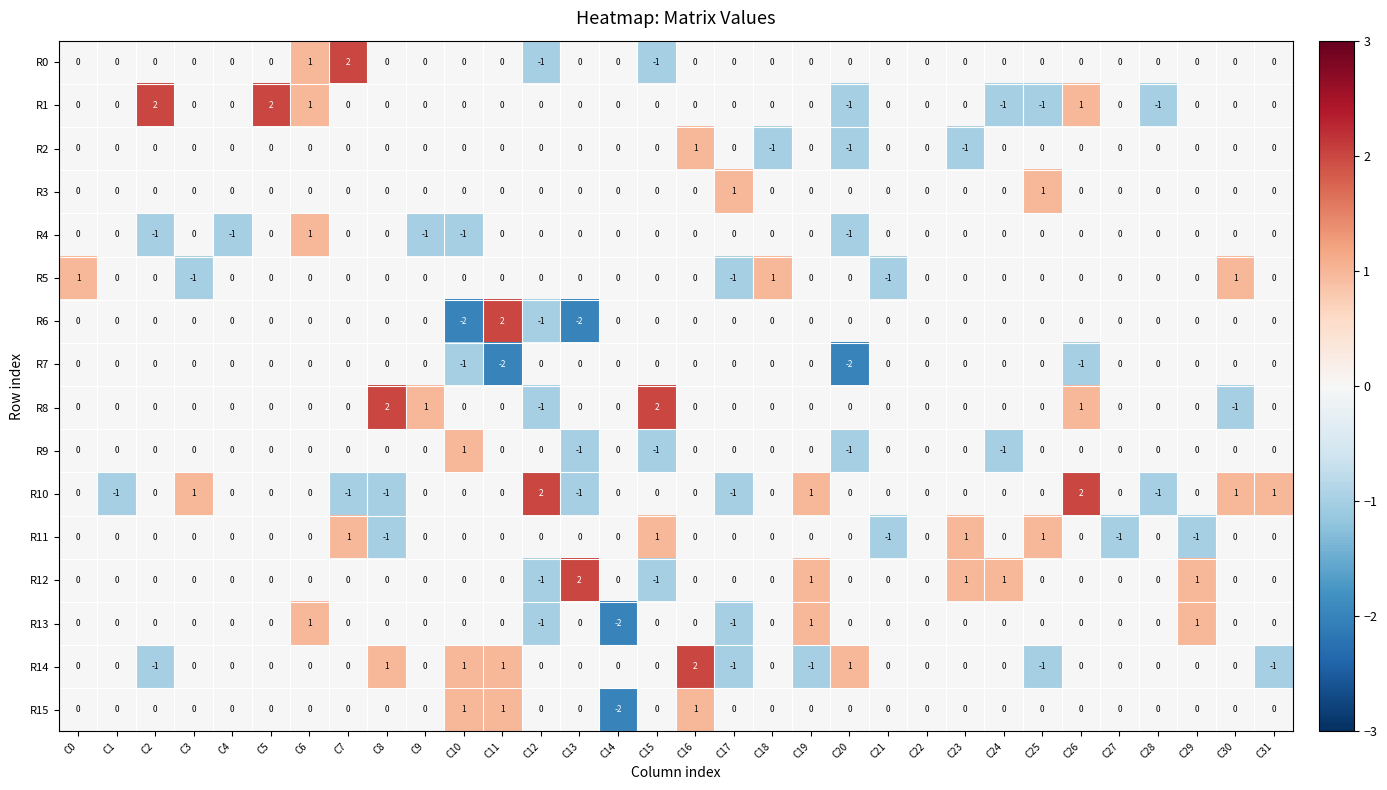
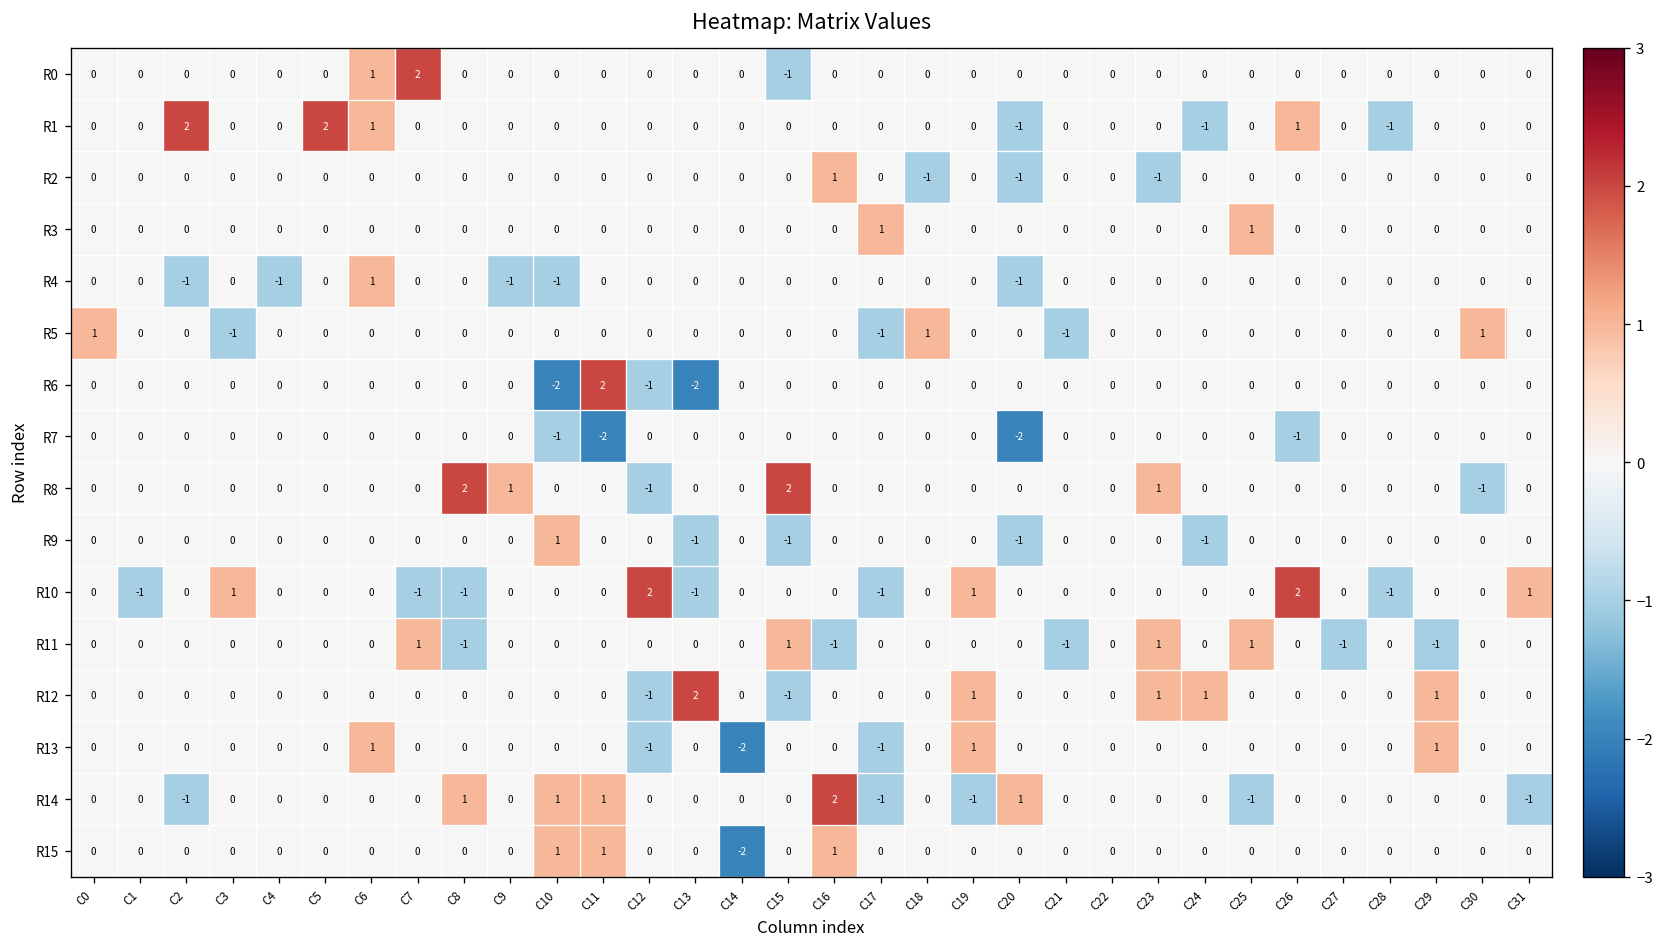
  {
    "R0": {
      "C0": 0,
      "C1": 0,
      "C2": 0,
      "C3": 0,
      "C4": 0,
      "C5": 0,
      "C6": 1,
      "C7": 2,
      "C8": 0,
      "C9": 0,
      "C10": 0,
      "C11": 0,
-     "C12": -1,
+     "C12": 0,
      "C13": 0,
      "C14": 0,
      "C15": -1,
      "C16": 0,
      "C17": 0,
      "C18": 0,
      "C19": 0,
      "C20": 0,
      "C21": 0,
      "C22": 0,
      "C23": 0,
      "C24": 0,
      "C25": 0,
      "C26": 0,
      "C27": 0,
      "C28": 0,
      "C29": 0,
      "C30": 0,
      "C31": 0
    },
    "R1": {
      "C0": 0,
      "C1": 0,
      "C2": 2,
      "C3": 0,
      "C4": 0,
      "C5": 2,
      "C6": 1,
      "C7": 0,
      "C8": 0,
      "C9": 0,
      "C10": 0,
      "C11": 0,
      "C12": 0,
      "C13": 0,
      "C14": 0,
      "C15": 0,
      "C16": 0,
      "C17": 0,
      "C18": 0,
      "C19": 0,
      "C20": -1,
      "C21": 0,
      "C22": 0,
      "C23": 0,
      "C24": -1,
-     "C25": -1,
+     "C25": 0,
      "C26": 1,
      "C27": 0,
      "C28": -1,
      "C29": 0,
      "C30": 0,
      "C31": 0
    },
    "R8": {
      "C0": 0,
      "C1": 0,
      "C2": 0,
      "C3": 0,
      "C4": 0,
      "C5": 0,
      "C6": 0,
      "C7": 0,
      "C8": 2,
      "C9": 1,
      "C10": 0,
      "C11": 0,
      "C12": -1,
      "C13": 0,
      "C14": 0,
      "C15": 2,
      "C16": 0,
      "C17": 0,
      "C18": 0,
      "C19": 0,
      "C20": 0,
      "C21": 0,
      "C22": 0,
-     "C23": 0,
+     "C23": 1,
      "C24": 0,
      "C25": 0,
-     "C26": 1,
+     "C26": 0,
      "C27": 0,
      "C28": 0,
      "C29": 0,
      "C30": -1,
      "C31": 0
    },
    "R10": {
      "C0": 0,
      "C1": -1,
      "C2": 0,
      "C3": 1,
      "C4": 0,
      "C5": 0,
      "C6": 0,
      "C7": -1,
      "C8": -1,
      "C9": 0,
      "C10": 0,
      "C11": 0,
      "C12": 2,
      "C13": -1,
      "C14": 0,
      "C15": 0,
      "C16": 0,
      "C17": -1,
      "C18": 0,
      "C19": 1,
      "C20": 0,
      "C21": 0,
      "C22": 0,
      "C23": 0,
      "C24": 0,
      "C25": 0,
      "C26": 2,
      "C27": 0,
      "C28": -1,
      "C29": 0,
-     "C30": 1,
+     "C30": 0,
      "C31": 1
    },
    "R11": {
      "C0": 0,
      "C1": 0,
      "C2": 0,
      "C3": 0,
      "C4": 0,
      "C5": 0,
      "C6": 0,
      "C7": 1,
      "C8": -1,
      "C9": 0,
      "C10": 0,
      "C11": 0,
      "C12": 0,
      "C13": 0,
      "C14": 0,
      "C15": 1,
-     "C16": 0,
+     "C16": -1,
      "C17": 0,
      "C18": 0,
      "C19": 0,
      "C20": 0,
      "C21": -1,
      "C22": 0,
      "C23": 1,
      "C24": 0,
      "C25": 1,
      "C26": 0,
      "C27": -1,
      "C28": 0,
      "C29": -1,
      "C30": 0,
      "C31": 0
    }
  }
